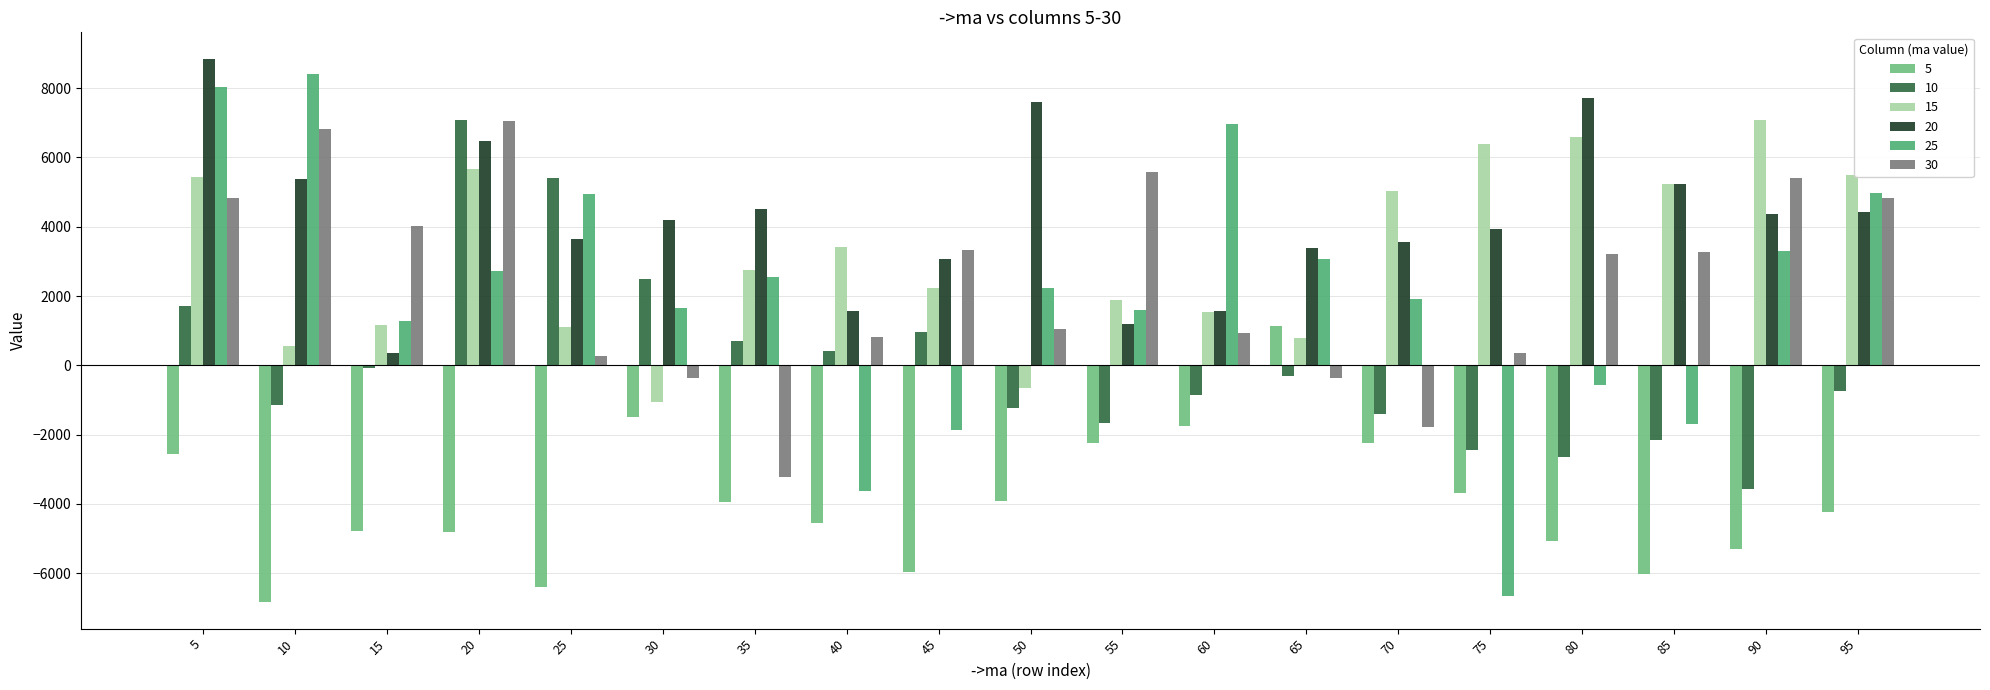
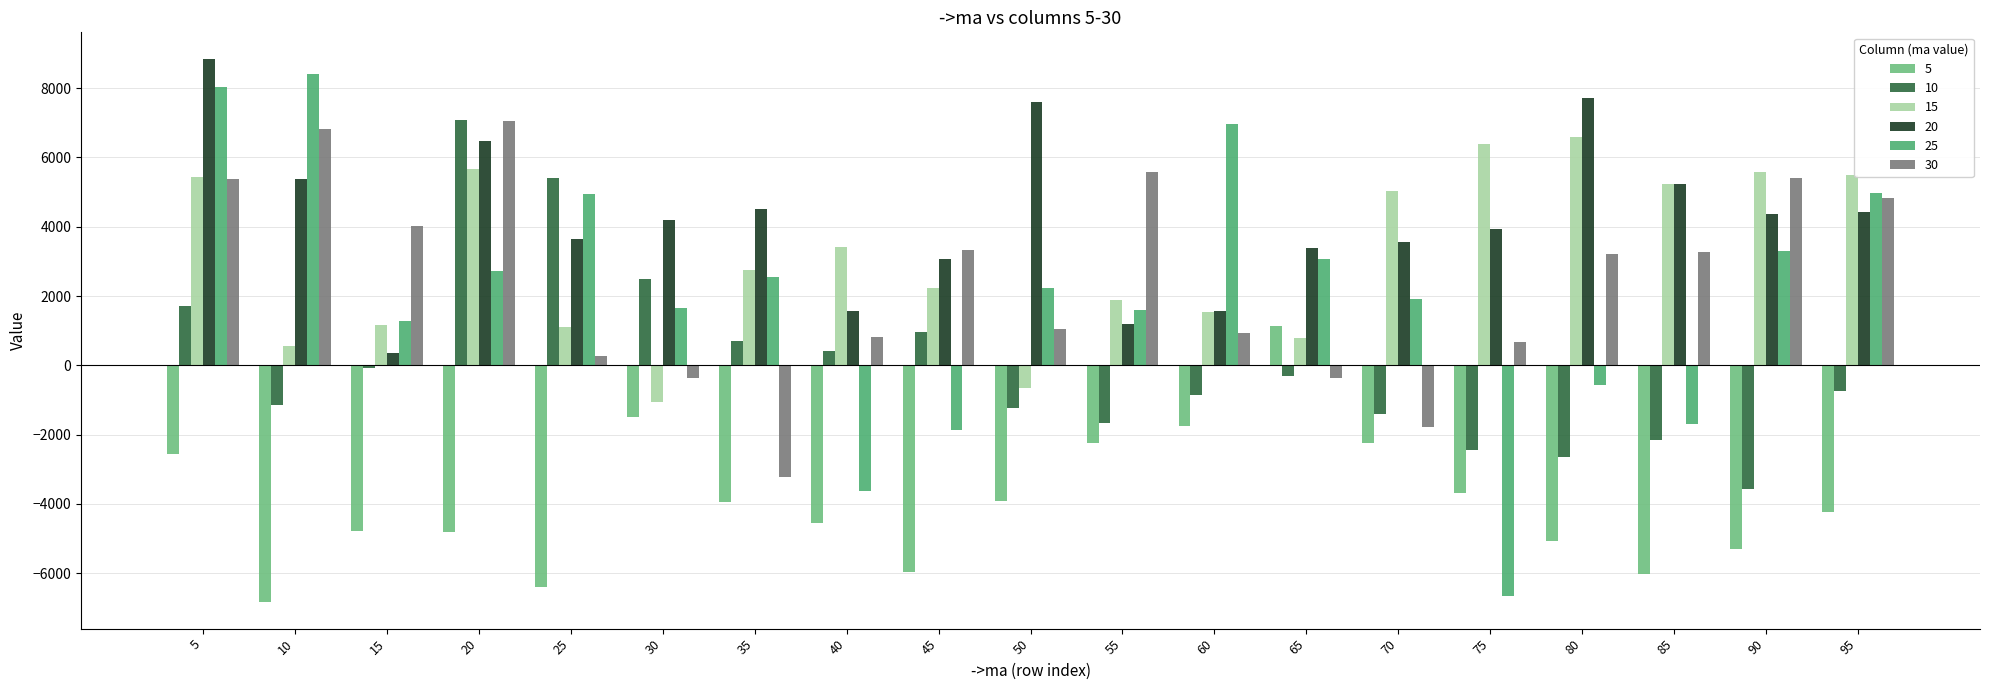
  {
    "15": {
      "5": 5400,
      "10": 500,
      "15": 1200,
      "20": 5700,
      "25": 1100,
      "30": -1100,
      "35": 2800,
      "40": 3400,
      "45": 2200,
      "50": -700,
      "55": 1900,
      "60": 1500,
      "65": 800,
      "70": 5000,
      "75": 6400,
      "80": 6600,
      "85": 5200,
-     "90": 7100,
+     "90": 5600,
      "95": 5500
    },
    "30": {
-     "5": 4800,
+     "5": 5400,
      "10": 6800,
      "15": 4000,
      "20": 7100,
      "25": 300,
      "30": -400,
      "35": -3200,
      "40": 800,
      "45": 3300,
      "50": 1100,
      "55": 5600,
      "60": 900,
      "65": -400,
      "70": -1800,
-     "75": 400,
+     "75": 700,
      "80": 3200,
      "85": 3300,
      "90": 5400,
      "95": 4800
    }
  }
